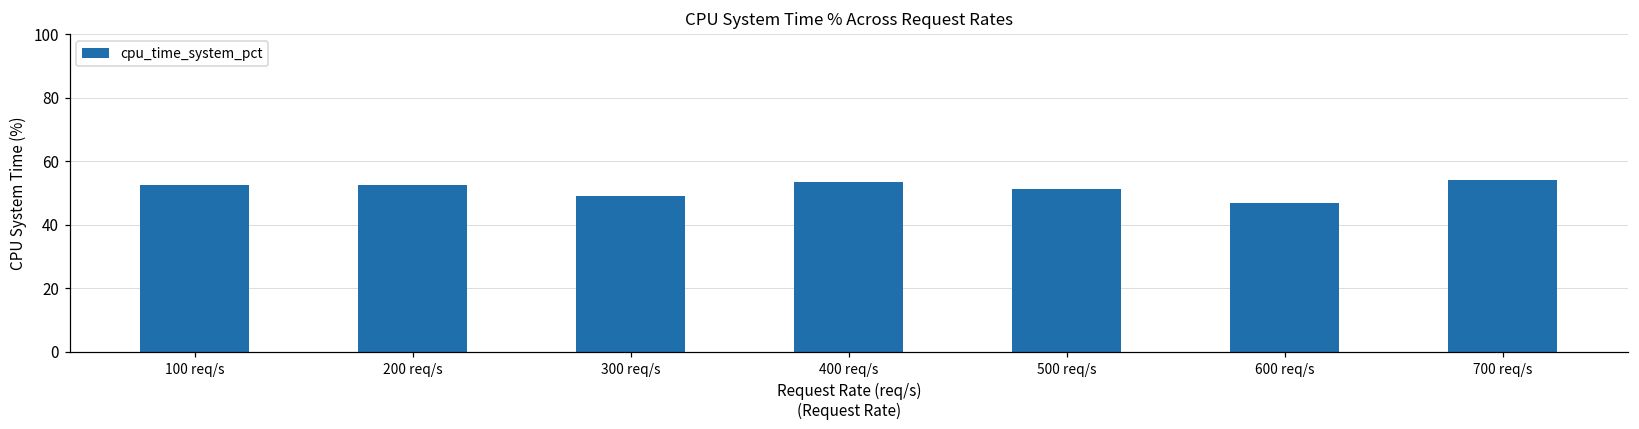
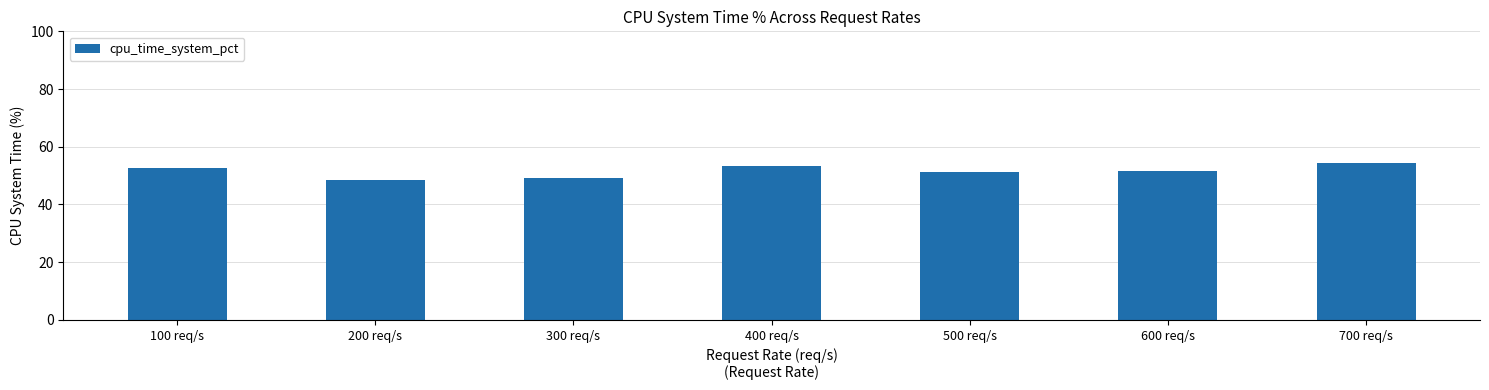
  {
    "100 req/s": 53,
-   "200 req/s": 52,
+   "200 req/s": 48,
    "300 req/s": 49,
    "400 req/s": 53,
    "500 req/s": 51,
-   "600 req/s": 47,
+   "600 req/s": 52,
    "700 req/s": 54
  }
